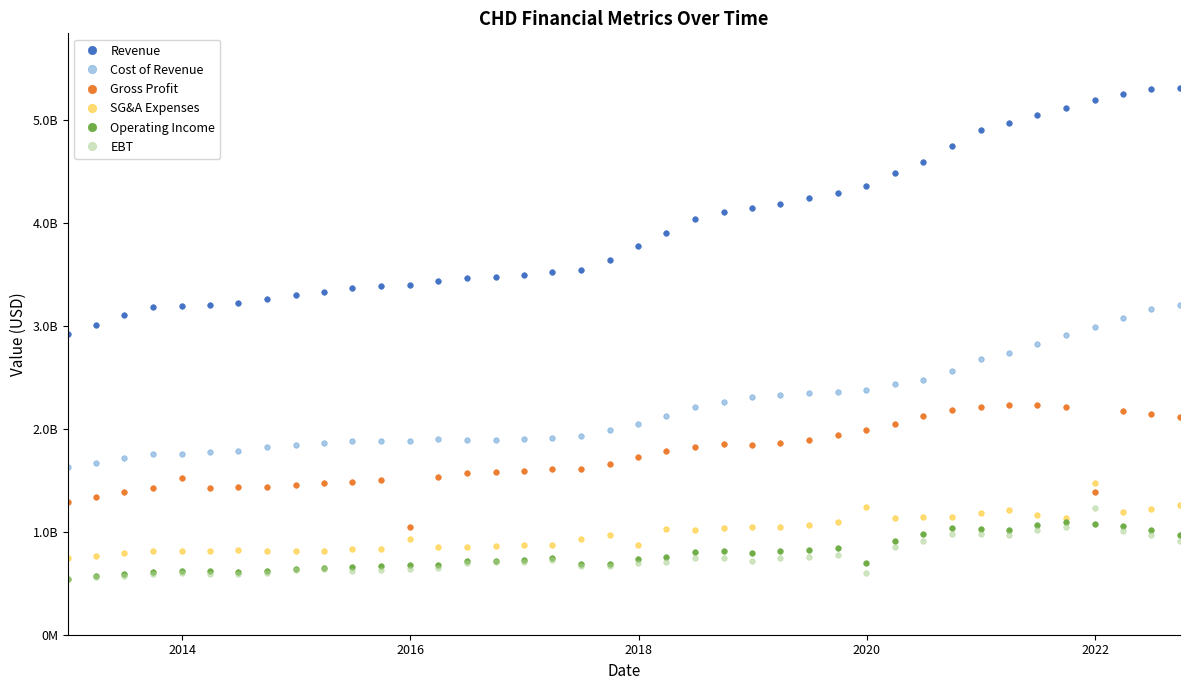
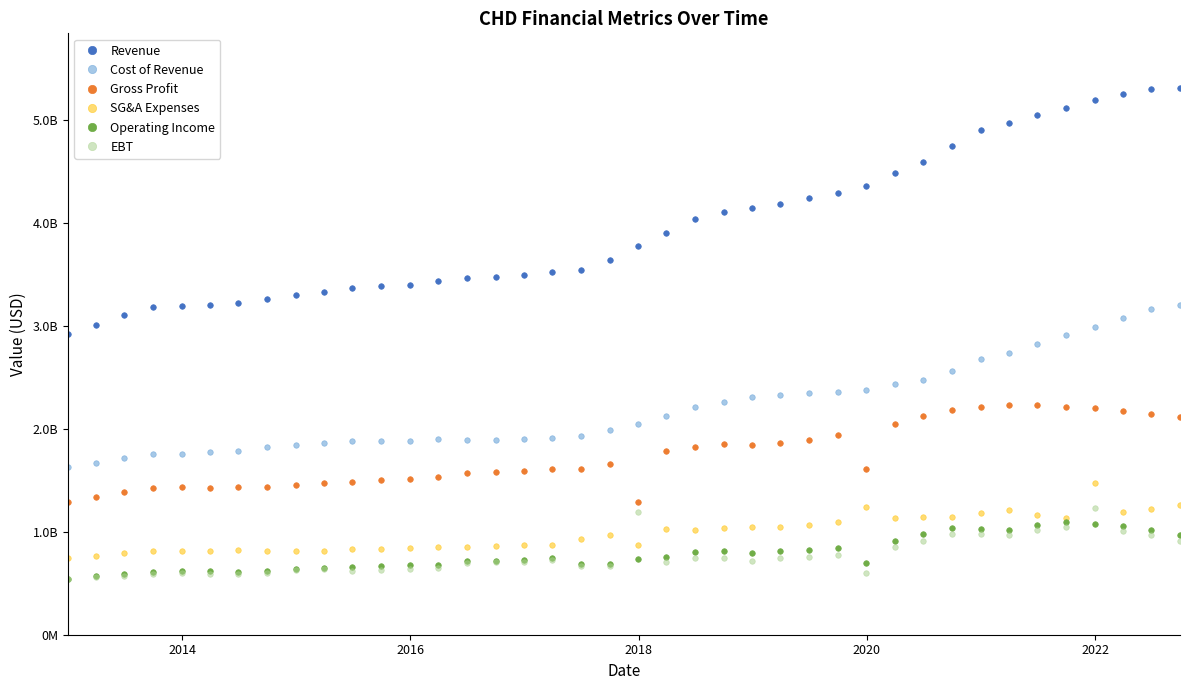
  {
    "Gross Profit": {
-     "2014": 1520000000,
-     "2016": 1050000000,
-     "2018": 1730000000,
-     "2020": 1980000000,
-     "2022": 1380000000
+     "2014": 1440000000,
+     "2016": 1510000000,
+     "2018": 1280000000,
+     "2020": 1610000000,
+     "2022": 2200000000
    },
    "SG&A Expenses": {
      "2014": 820000000,
-     "2016": 930000000,
+     "2016": 840000000,
      "2018": 870000000,
      "2020": 1240000000,
      "2022": 1470000000
    },
    "Operating Income": {
      "2016": 670000000,
      "2018": 730000000,
      "2020": 700000000,
      "2022": 1080000000
    },
    "EBT": {
      "2016": 640000000,
-     "2018": 690000000,
+     "2018": 1190000000,
      "2020": 600000000,
      "2022": 1230000000
    }
  }
